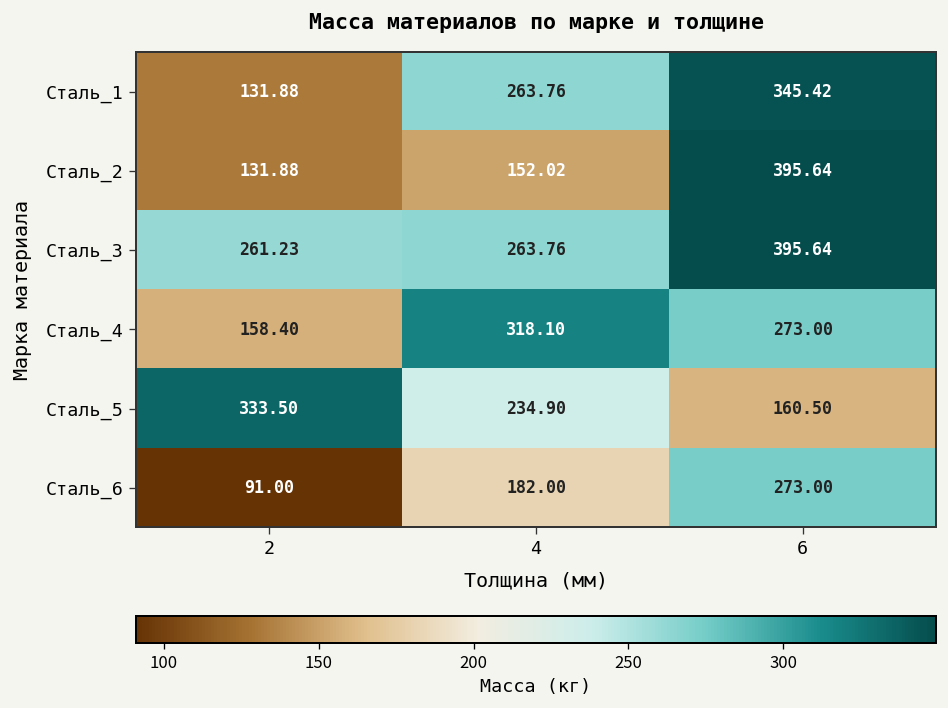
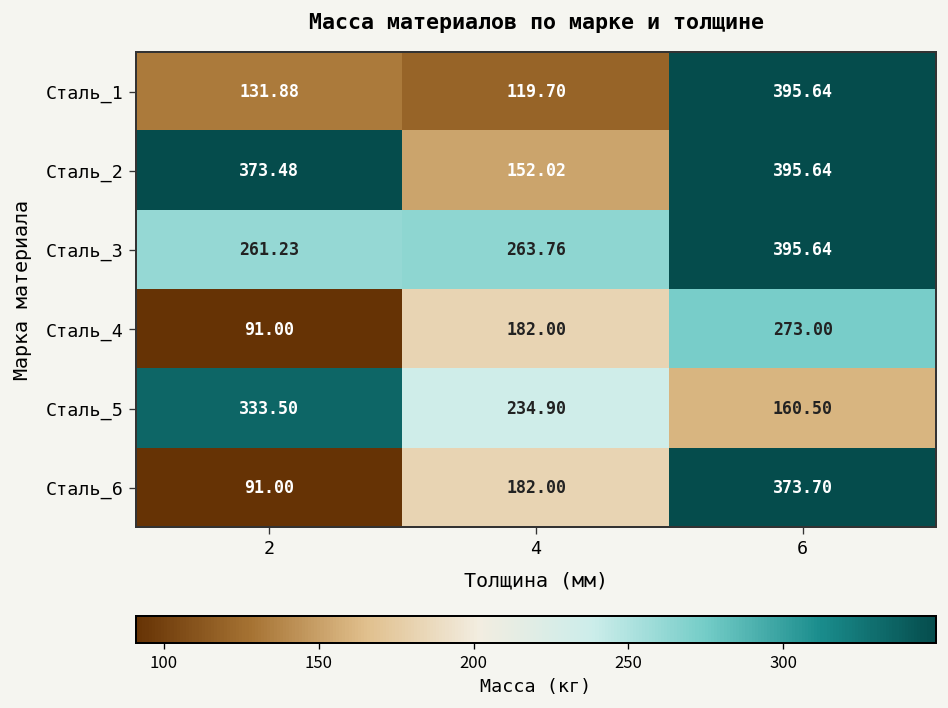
  {
    "Сталь_1": {
      "2": 131.88,
-     "4": 263.76,
-     "6": 345.42
+     "4": 119.70,
+     "6": 395.64
    },
    "Сталь_2": {
-     "2": 131.88,
+     "2": 373.48,
      "4": 152.02,
      "6": 395.64
    },
    "Сталь_3": {
      "2": 261.23,
      "4": 263.76,
      "6": 395.64
    },
    "Сталь_4": {
-     "2": 158.40,
-     "4": 318.10,
+     "2": 91.00,
+     "4": 182.00,
      "6": 273.00
    },
    "Сталь_5": {
      "2": 333.50,
      "4": 234.90,
      "6": 160.50
    },
    "Сталь_6": {
      "2": 91.00,
      "4": 182.00,
-     "6": 273.00
+     "6": 373.70
    }
  }
